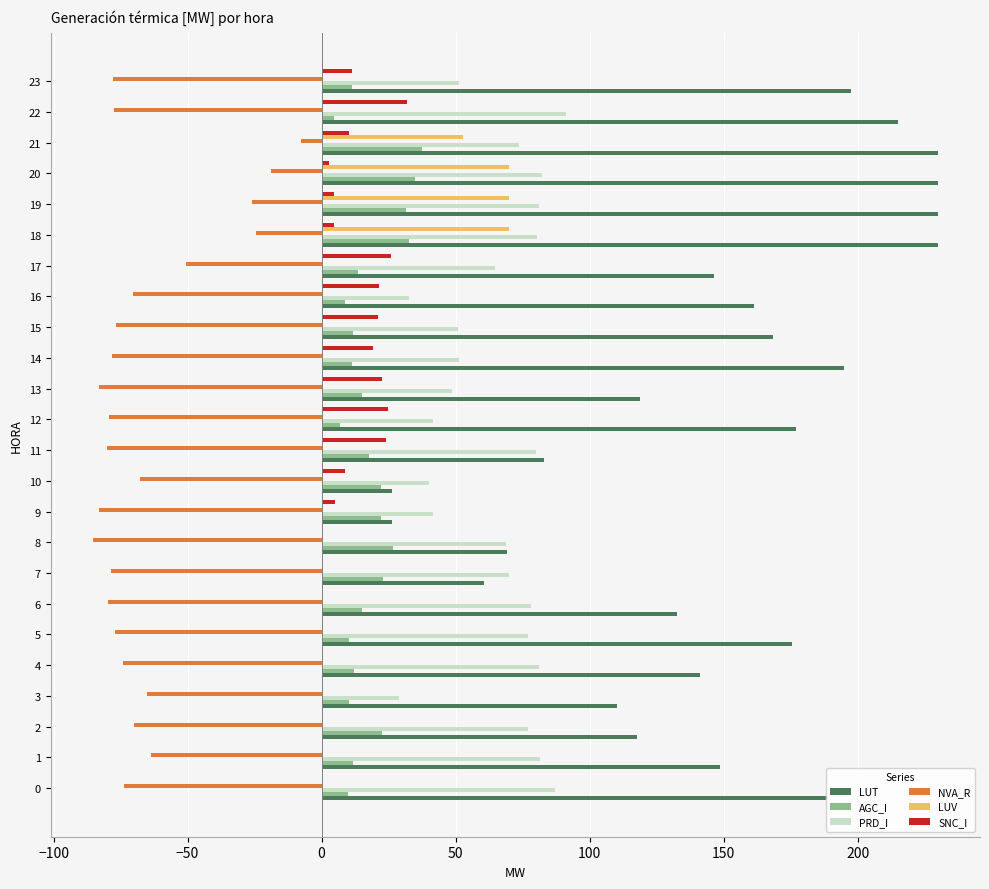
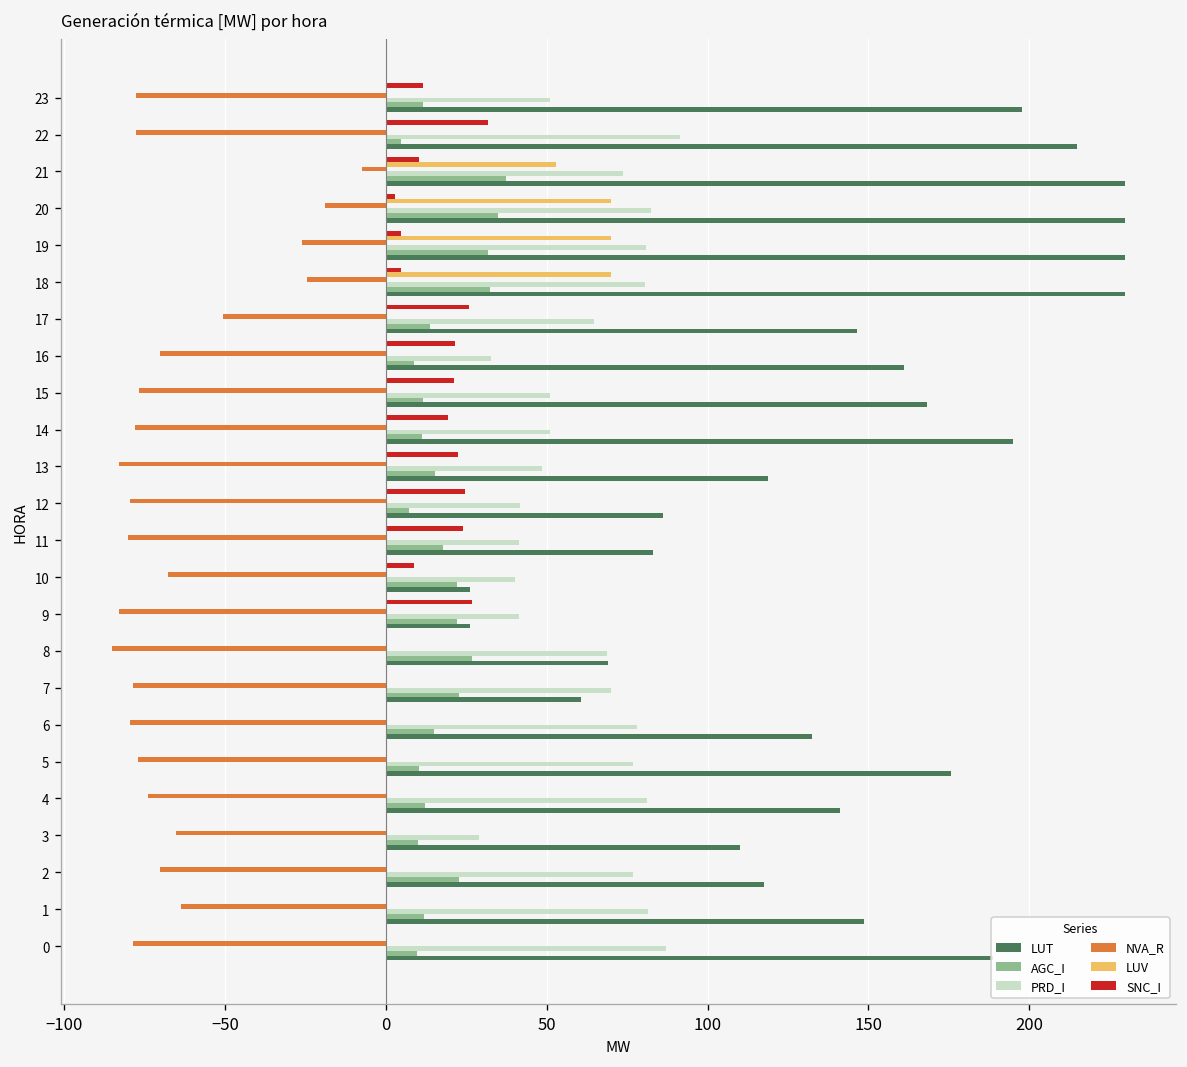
  {
    "LUT": {
      "23": 198,
      "22": 215,
      "21": 230,
      "20": 230,
      "19": 230,
      "18": 230,
      "17": 146,
      "16": 161,
      "15": 168,
      "14": 195,
      "13": 119,
-     "12": 177,
+     "12": 86,
      "11": 83,
      "10": 26,
      "9": 26,
      "8": 69,
      "7": 61,
      "6": 133,
      "5": 176,
      "4": 141,
      "3": 110,
      "2": 118,
      "1": 149
    },
    "AGC_I": {
      "23": 11,
      "22": 5,
      "21": 37,
      "20": 35,
      "19": 32,
      "18": 32,
      "17": 14,
      "16": 9,
      "15": 12,
      "14": 11,
      "13": 15,
      "12": 7,
      "11": 18,
      "10": 22,
      "9": 22,
      "8": 27,
      "7": 23,
      "6": 15,
      "5": 10,
      "4": 12,
      "3": 10,
      "2": 23,
      "1": 12,
      "0": 10
    },
    "PRD_I": {
      "23": 51,
      "22": 91,
      "21": 74,
      "20": 82,
      "19": 81,
      "18": 81,
      "17": 65,
      "16": 33,
      "15": 51,
      "14": 51,
      "13": 49,
      "12": 42,
-     "11": 80,
+     "11": 41,
      "10": 40,
      "9": 41,
      "8": 69,
      "7": 70,
      "6": 78,
      "5": 77,
      "4": 81,
      "3": 29,
      "2": 77,
      "1": 82,
      "0": 87
    },
    "NVA_R": {
      "23": -78,
      "22": -78,
      "21": -8,
      "20": -19,
      "19": -26,
      "18": -25,
      "17": -51,
      "16": -70,
      "15": -77,
      "14": -78,
      "13": -83,
      "12": -79,
      "11": -80,
      "10": -68,
      "9": -83,
      "8": -85,
      "7": -79,
      "6": -80,
      "5": -77,
      "4": -74,
      "3": -65,
      "2": -70,
      "1": -64,
-     "0": -74
+     "0": -79
    },
    "LUV": {
      "23": 0,
      "22": 0,
      "21": 53,
      "20": 70,
      "19": 70,
      "18": 70,
      "17": 0,
      "16": 0,
      "15": 0,
      "14": 0,
      "13": 0,
      "12": 0,
      "11": 0,
      "10": 0,
      "9": 0,
      "8": 0,
      "7": 0,
      "6": 0,
      "5": 0,
      "4": 0,
      "3": 0,
      "2": 0,
      "1": 0,
      "0": 0
    },
    "SNC_I": {
      "23": 11,
      "22": 32,
      "21": 10,
      "20": 3,
      "19": 5,
      "18": 5,
      "17": 26,
      "16": 21,
      "15": 21,
      "14": 19,
      "13": 23,
      "12": 25,
      "11": 24,
      "10": 9,
-     "9": 5,
+     "9": 27,
      "8": 0,
      "7": 0,
      "6": 0,
      "5": 0,
      "4": 0,
      "3": 0,
      "2": 0,
      "1": 0,
      "0": 0
    }
  }
